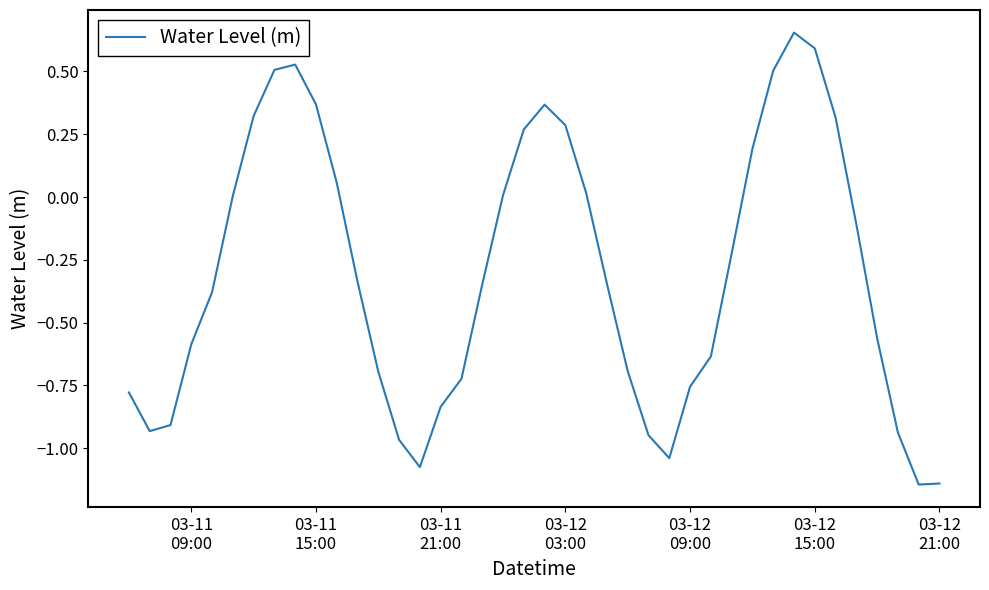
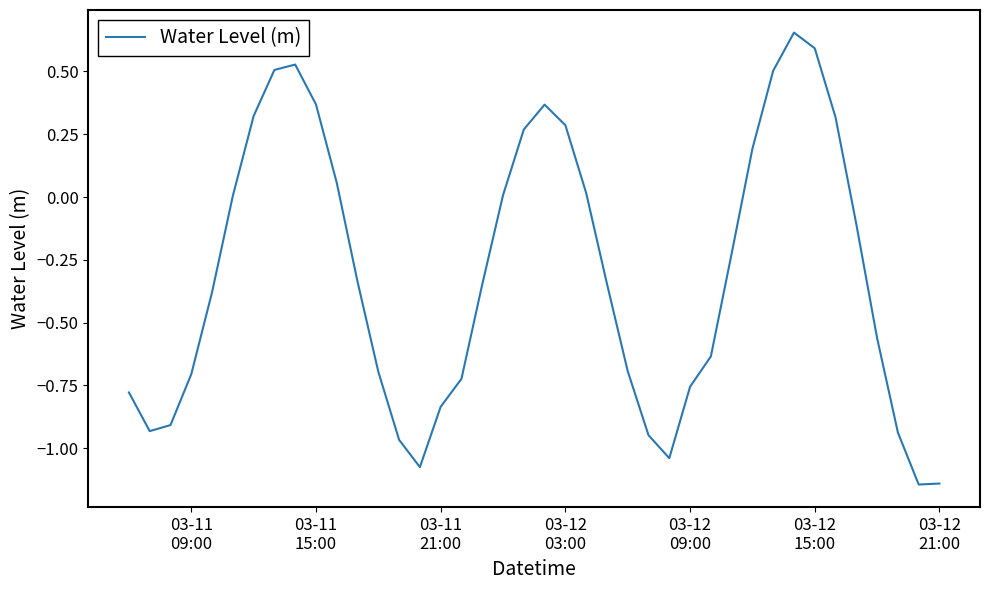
  {
-   "03-11 09:00": -0.59,
+   "03-11 09:00": -0.71,
    "03-11 15:00": 0.37,
    "03-11 21:00": -0.83,
    "03-12 03:00": 0.29,
    "03-12 09:00": -0.76,
    "03-12 15:00": 0.59,
    "03-12 21:00": -1.14
  }
